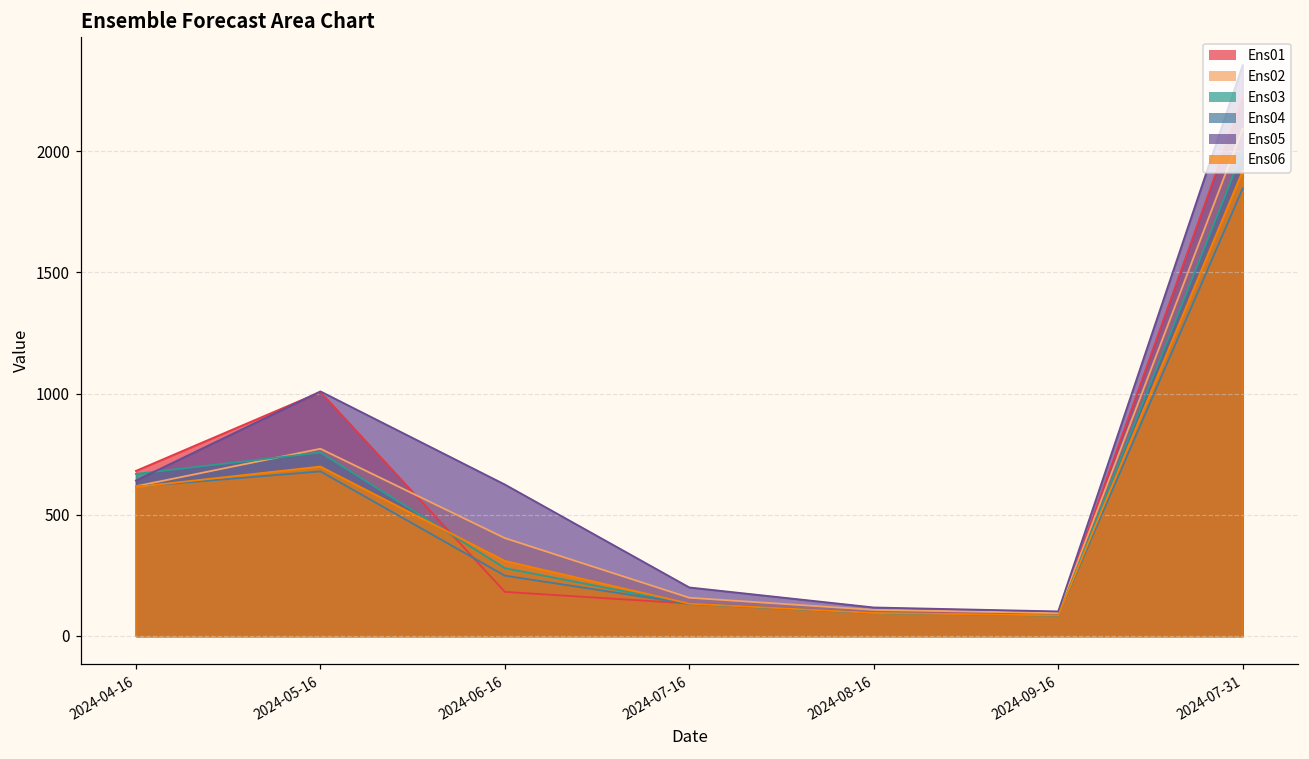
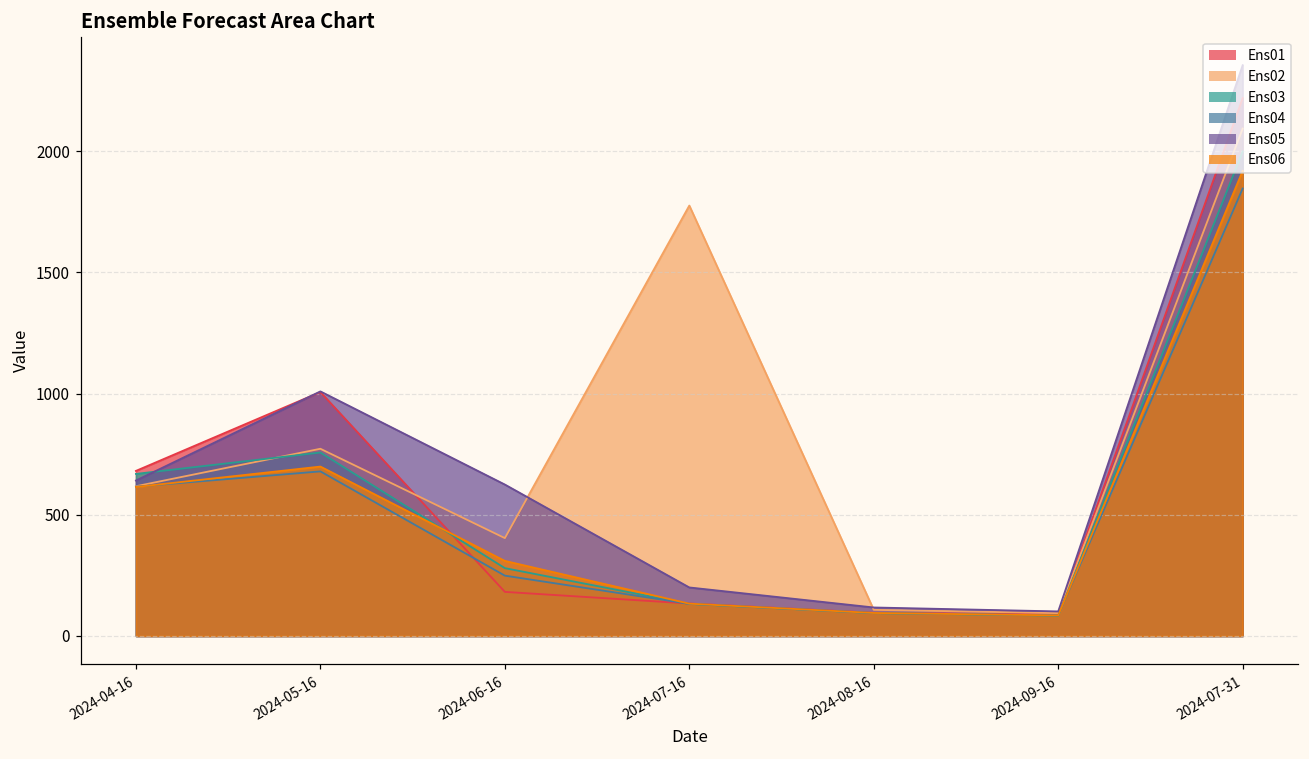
  {
    "Ens01": {
      "2024-04-16": 680,
      "2024-06-16": 180
    },
    "Ens02": {
      "2024-05-16": 770,
      "2024-06-16": 400,
-     "2024-07-16": 160
+     "2024-07-16": 1780
    },
    "Ens05": {
      "2024-04-16": 640,
      "2024-06-16": 620,
      "2024-07-16": 200
    },
    "Ens06": {
      "2024-05-16": 700,
      "2024-06-16": 310
    }
  }
